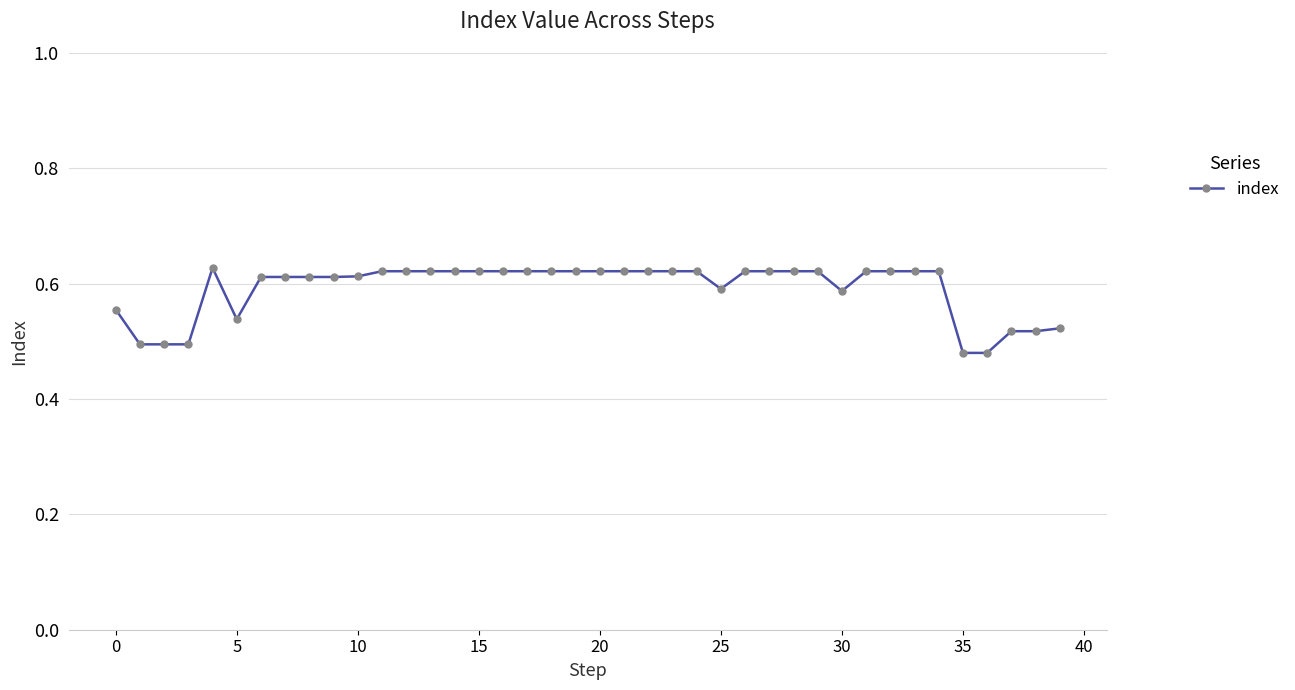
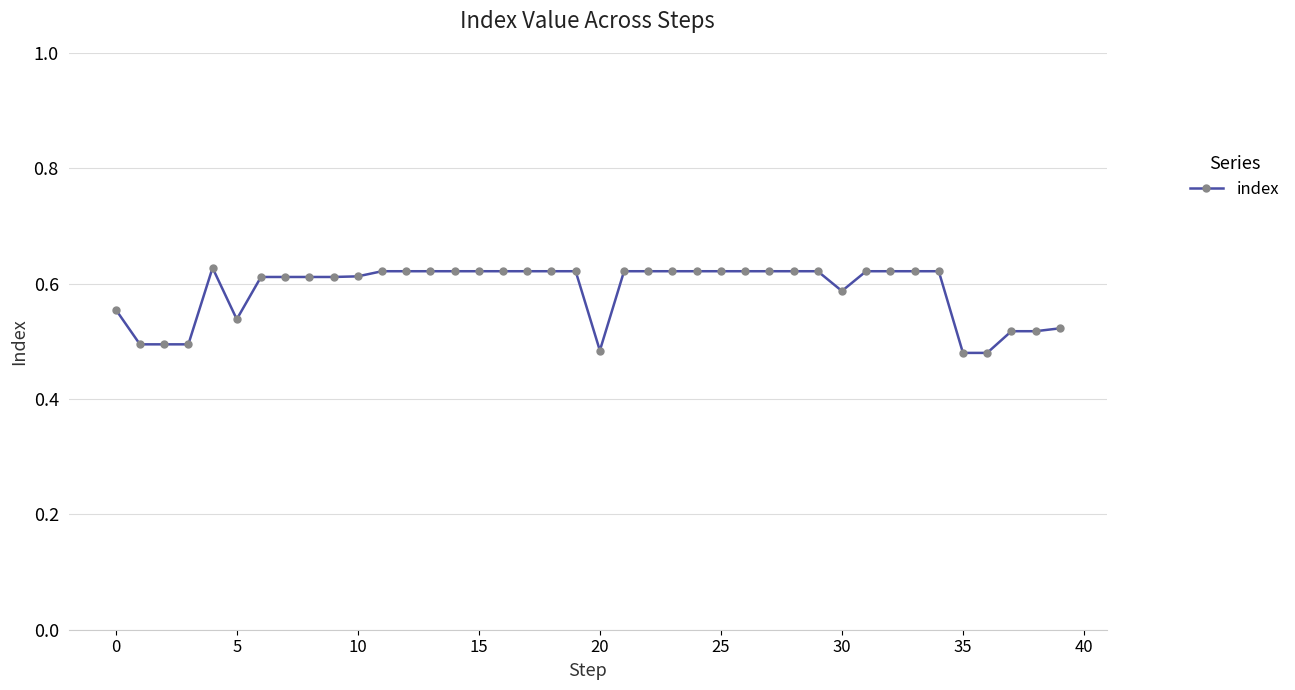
  {
    "0": 0.56,
    "5": 0.54,
    "10": 0.61,
    "15": 0.62,
-   "20": 0.62,
-   "25": 0.59,
+   "20": 0.48,
+   "25": 0.62,
    "30": 0.59,
    "35": 0.48
  }
